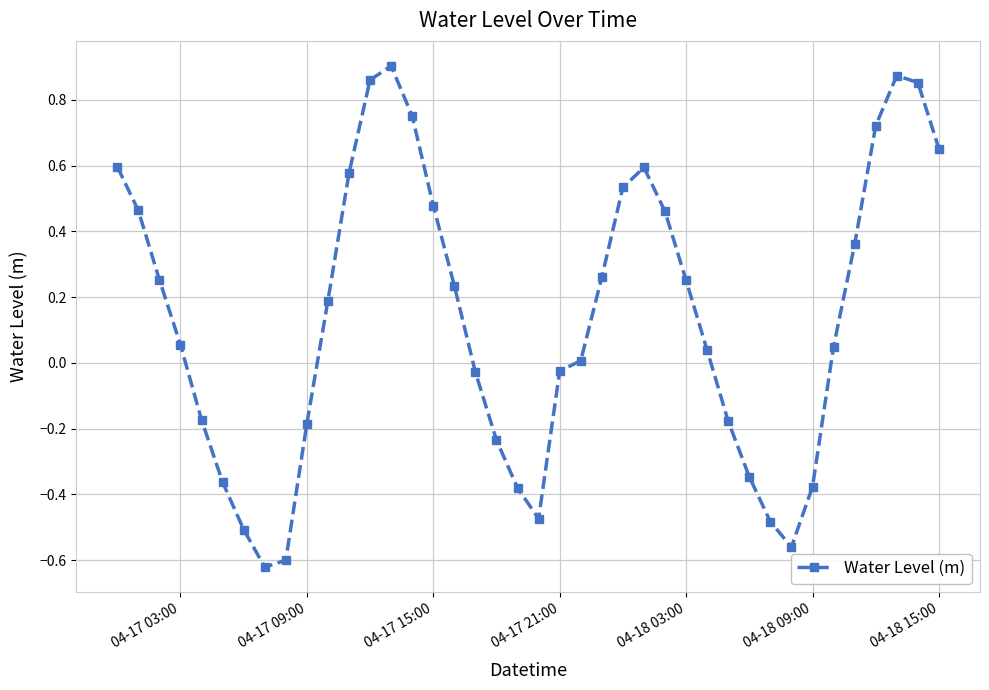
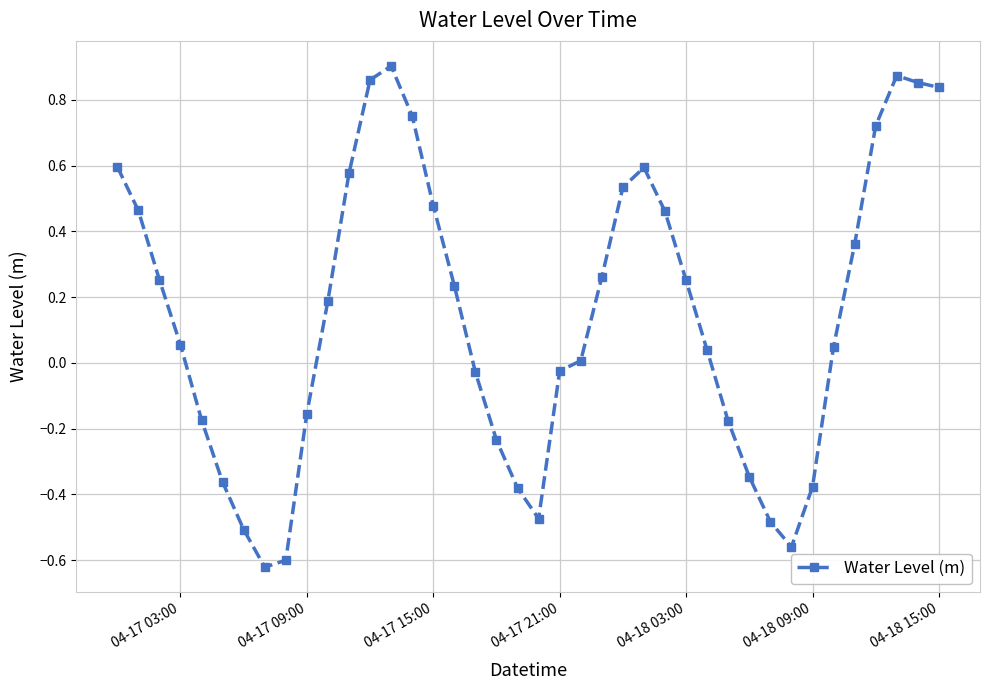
  {
    "04-17 03:00": 0.06,
-   "04-17 09:00": -0.19,
+   "04-17 09:00": -0.15,
    "04-17 15:00": 0.48,
    "04-17 21:00": -0.03,
    "04-18 03:00": 0.25,
    "04-18 09:00": -0.38,
-   "04-18 15:00": 0.65
+   "04-18 15:00": 0.84
  }
